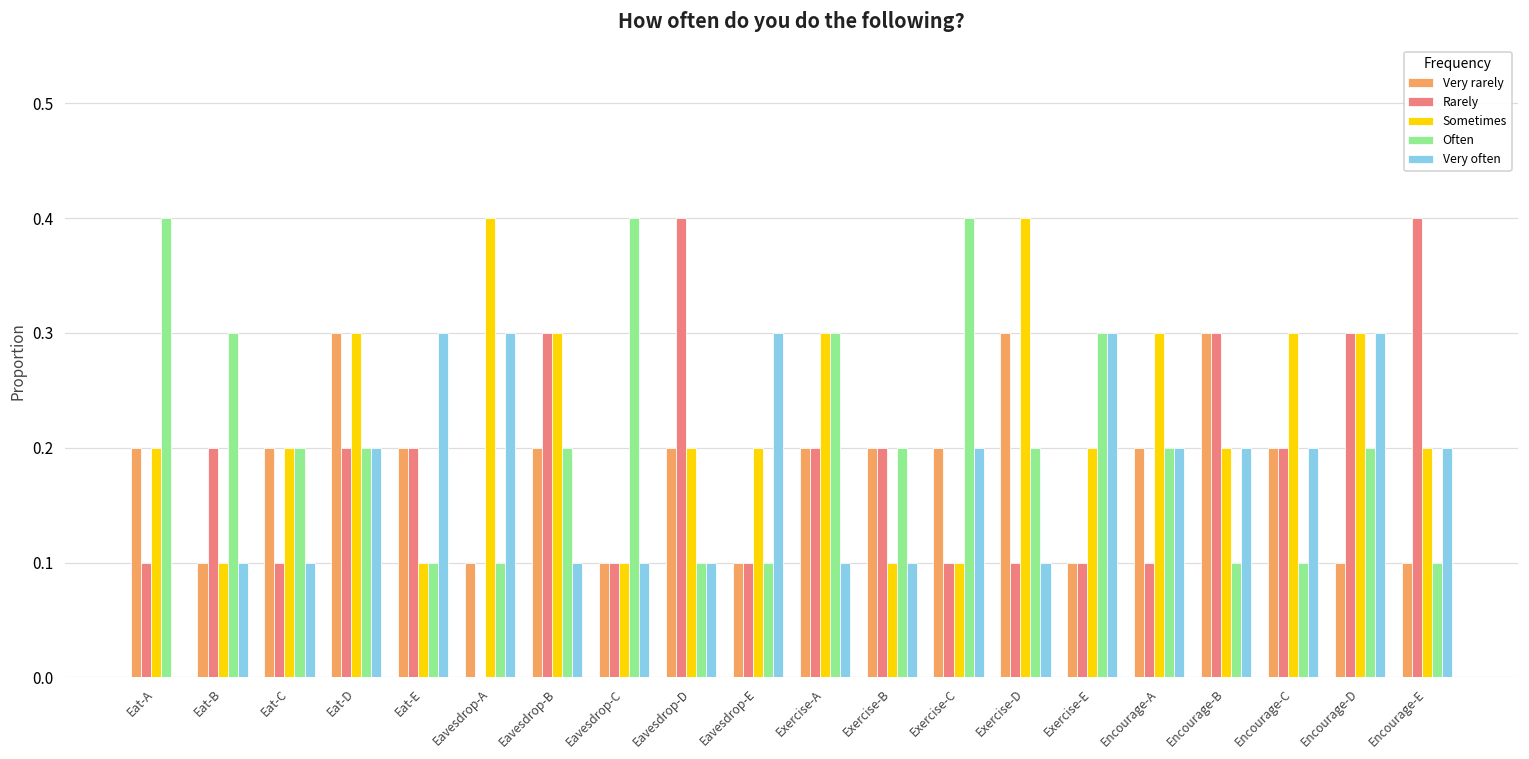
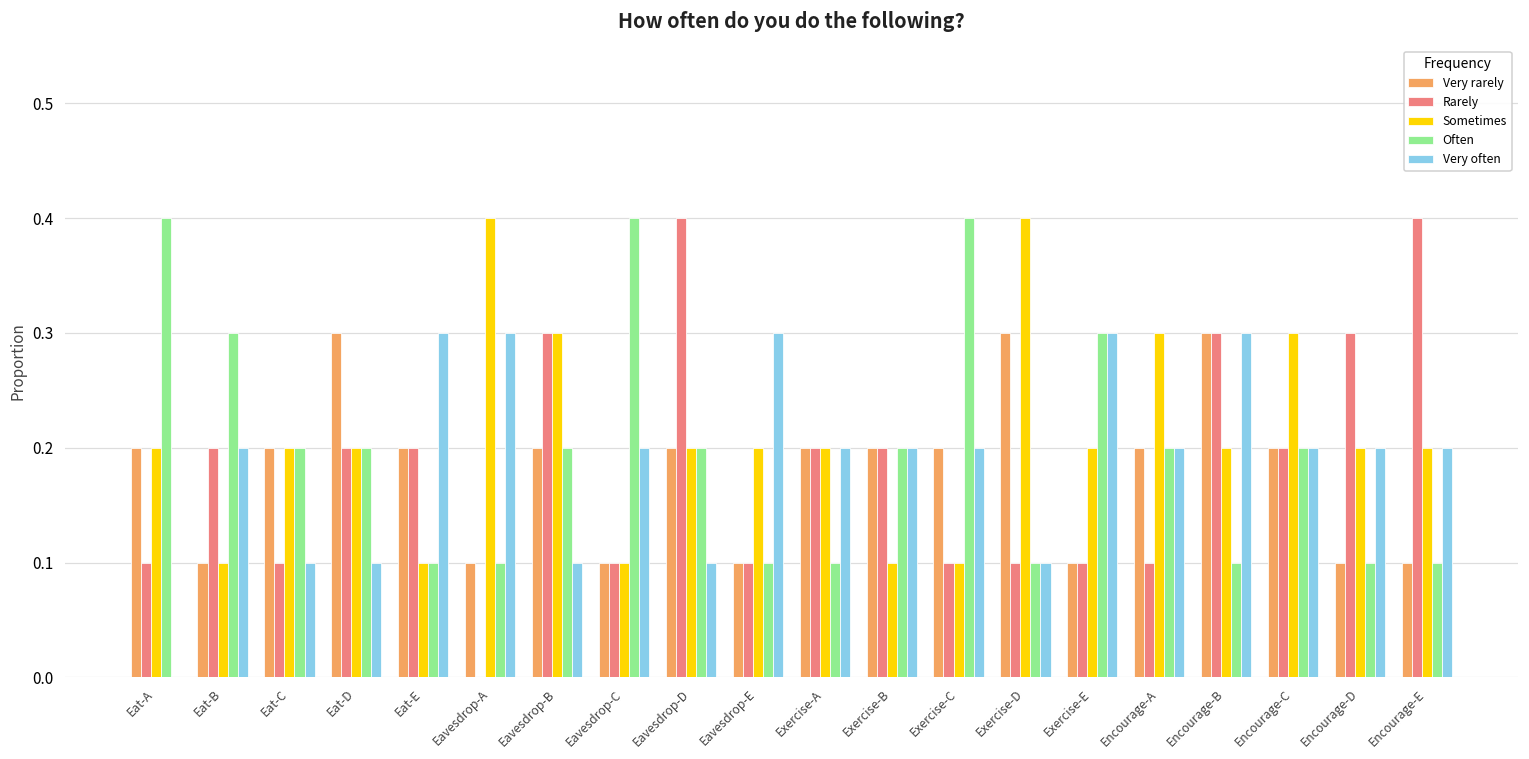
  {
    "Sometimes": {
      "Eat-A": 0.2,
      "Eat-B": 0.1,
      "Eat-C": 0.2,
-     "Eat-D": 0.3,
+     "Eat-D": 0.2,
      "Eat-E": 0.1,
      "Eavesdrop-A": 0.4,
      "Eavesdrop-B": 0.3,
      "Eavesdrop-C": 0.1,
      "Eavesdrop-D": 0.2,
      "Eavesdrop-E": 0.2,
-     "Exercise-A": 0.3,
+     "Exercise-A": 0.2,
      "Exercise-B": 0.1,
      "Exercise-C": 0.1,
      "Exercise-D": 0.4,
      "Exercise-E": 0.2,
      "Encourage-A": 0.3,
      "Encourage-B": 0.2,
      "Encourage-C": 0.3,
-     "Encourage-D": 0.3,
+     "Encourage-D": 0.2,
      "Encourage-E": 0.2
    },
    "Often": {
      "Eat-A": 0.4,
      "Eat-B": 0.3,
      "Eat-C": 0.2,
      "Eat-D": 0.2,
      "Eat-E": 0.1,
      "Eavesdrop-A": 0.1,
      "Eavesdrop-B": 0.2,
      "Eavesdrop-C": 0.4,
-     "Eavesdrop-D": 0.1,
+     "Eavesdrop-D": 0.2,
      "Eavesdrop-E": 0.1,
-     "Exercise-A": 0.3,
+     "Exercise-A": 0.1,
      "Exercise-B": 0.2,
      "Exercise-C": 0.4,
-     "Exercise-D": 0.2,
+     "Exercise-D": 0.1,
      "Exercise-E": 0.3,
      "Encourage-A": 0.2,
      "Encourage-B": 0.1,
-     "Encourage-C": 0.1,
-     "Encourage-D": 0.2,
+     "Encourage-C": 0.2,
+     "Encourage-D": 0.1,
      "Encourage-E": 0.1
    },
    "Very often": {
      "Eat-A": 0.0,
-     "Eat-B": 0.1,
+     "Eat-B": 0.2,
      "Eat-C": 0.1,
-     "Eat-D": 0.2,
+     "Eat-D": 0.1,
      "Eat-E": 0.3,
      "Eavesdrop-A": 0.3,
      "Eavesdrop-B": 0.1,
-     "Eavesdrop-C": 0.1,
+     "Eavesdrop-C": 0.2,
      "Eavesdrop-D": 0.1,
      "Eavesdrop-E": 0.3,
-     "Exercise-A": 0.1,
-     "Exercise-B": 0.1,
+     "Exercise-A": 0.2,
+     "Exercise-B": 0.2,
      "Exercise-C": 0.2,
      "Exercise-D": 0.1,
      "Exercise-E": 0.3,
      "Encourage-A": 0.2,
-     "Encourage-B": 0.2,
+     "Encourage-B": 0.3,
      "Encourage-C": 0.2,
-     "Encourage-D": 0.3,
+     "Encourage-D": 0.2,
      "Encourage-E": 0.2
    }
  }
